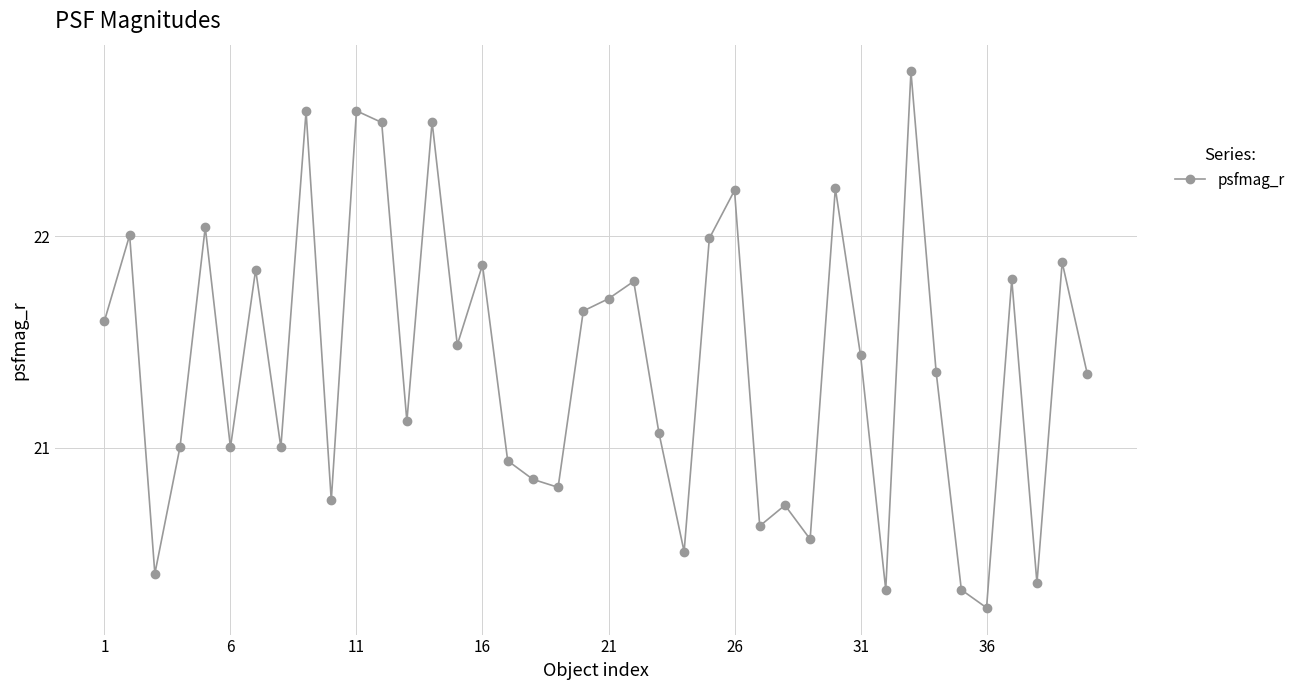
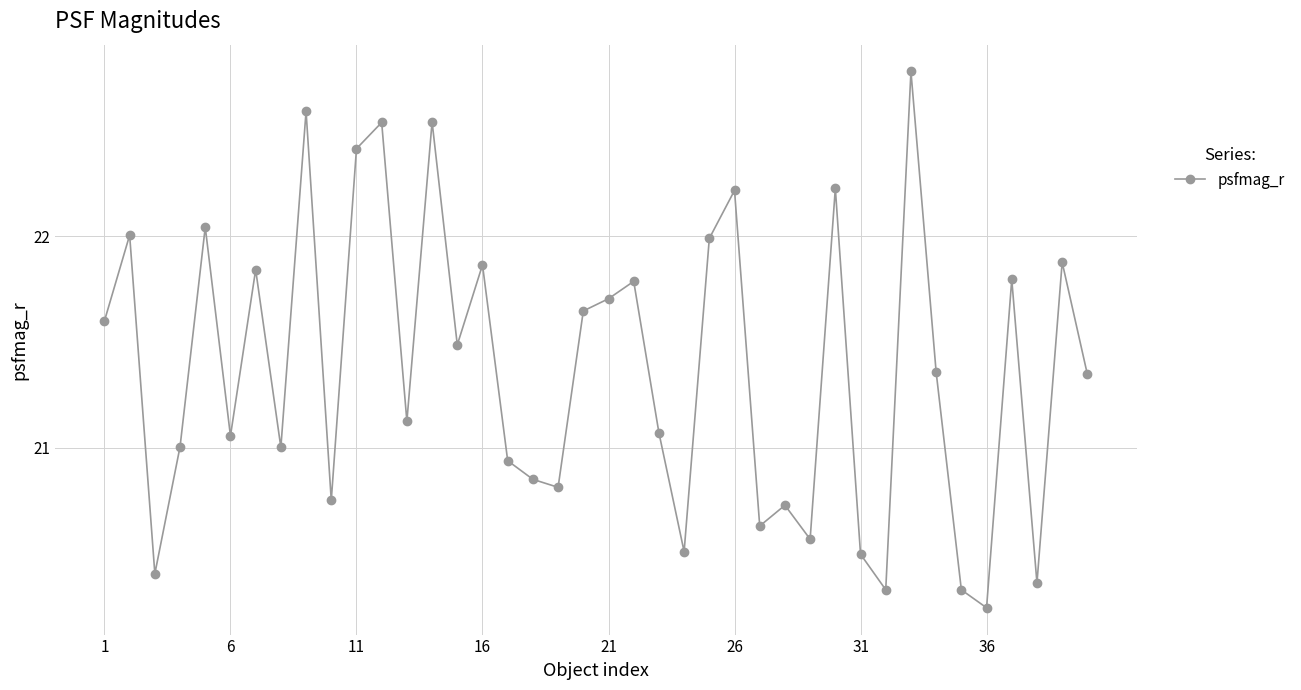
  {
    "1": 21.60,
-   "6": 21.00,
-   "11": 22.59,
+   "6": 21.06,
+   "11": 22.41,
    "16": 21.87,
    "21": 21.71,
    "26": 22.22,
-   "31": 21.44,
+   "31": 20.50,
    "36": 20.24
  }
